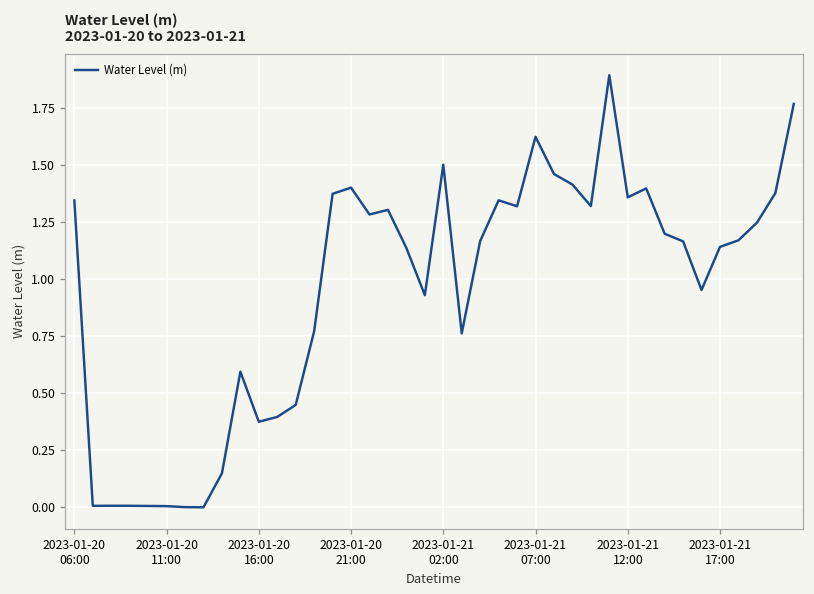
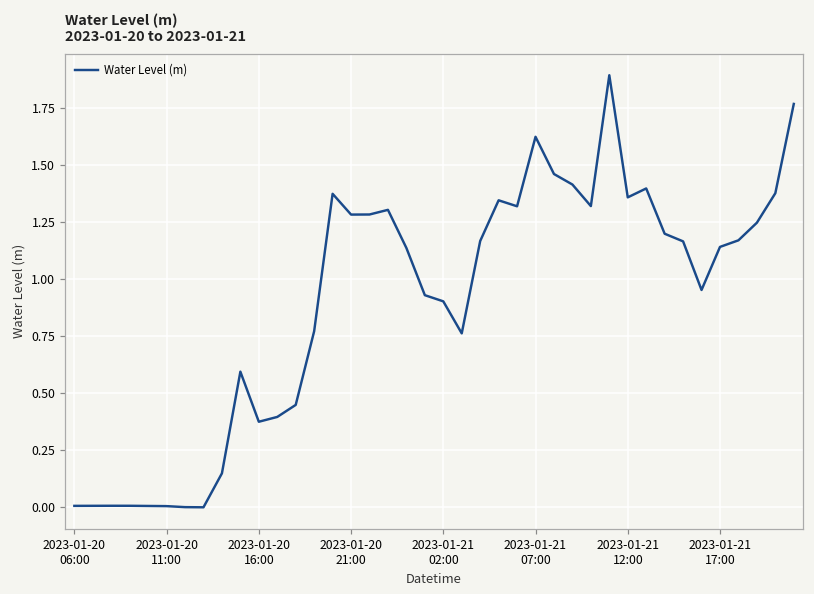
  {
-   "2023-01-20 06:00": 1.35,
+   "2023-01-20 06:00": 0.00,
    "2023-01-20 11:00": 0.00,
    "2023-01-20 16:00": 0.37,
-   "2023-01-20 21:00": 1.40,
-   "2023-01-21 02:00": 1.50,
+   "2023-01-20 21:00": 1.28,
+   "2023-01-21 02:00": 0.90,
    "2023-01-21 07:00": 1.63,
    "2023-01-21 12:00": 1.36,
    "2023-01-21 17:00": 1.14
  }
